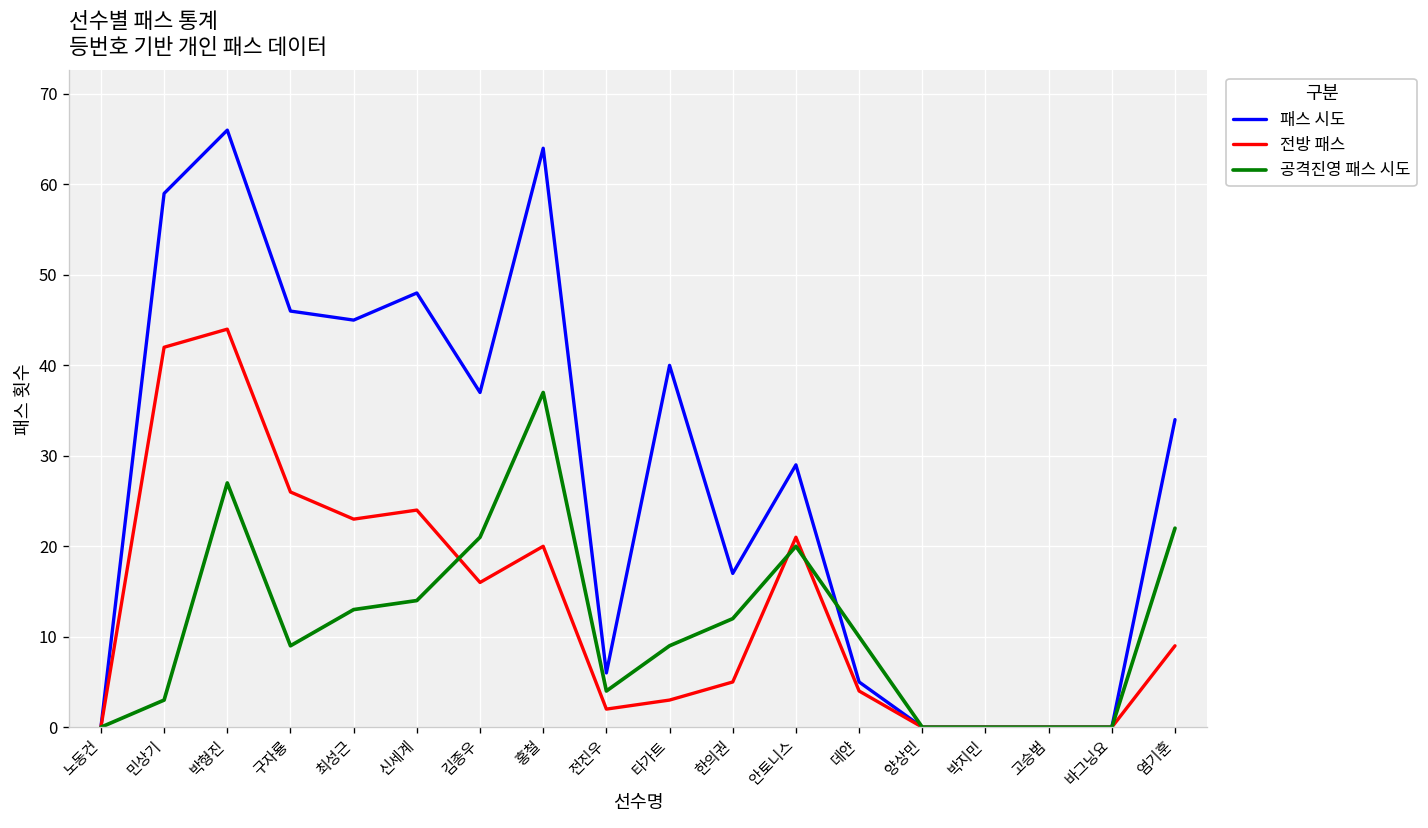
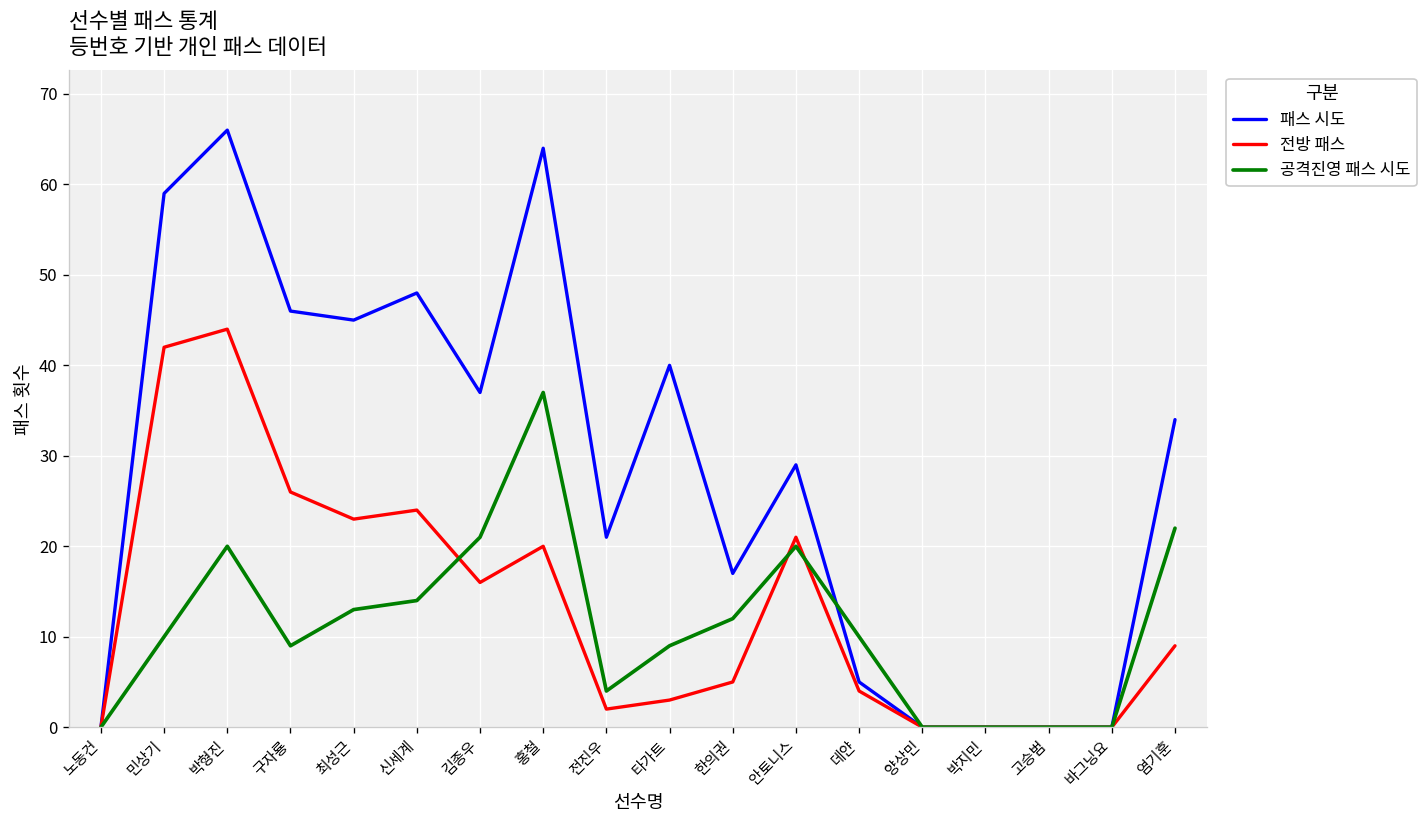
  {
    "패스 시도": {
      "민상기": 59,
      "박형진": 66,
      "구자룡": 46,
      "최성근": 45,
      "신세계": 48,
      "김종우": 37,
      "홍철": 64,
-     "전진우": 6,
+     "전진우": 21,
      "타가트": 40,
      "한의권": 17,
      "안토니스": 29,
      "데얀": 5,
      "염기훈": 34
    },
    "전방 패스": {
      "민상기": 42,
      "박형진": 44,
      "구자룡": 26,
      "최성근": 23,
      "신세계": 24,
      "김종우": 16,
      "홍철": 20,
      "전진우": 2,
      "타가트": 3,
      "한의권": 5,
      "안토니스": 21,
      "데얀": 4,
      "염기훈": 9
    },
    "공격진영 패스 시도": {
-     "민상기": 3,
-     "박형진": 27,
+     "민상기": 10,
+     "박형진": 20,
      "구자룡": 9,
      "최성근": 13,
      "신세계": 14,
      "김종우": 21,
      "홍철": 37,
      "전진우": 4,
      "타가트": 9,
      "한의권": 12,
      "안토니스": 20,
      "데얀": 10,
      "염기훈": 22
    }
  }
